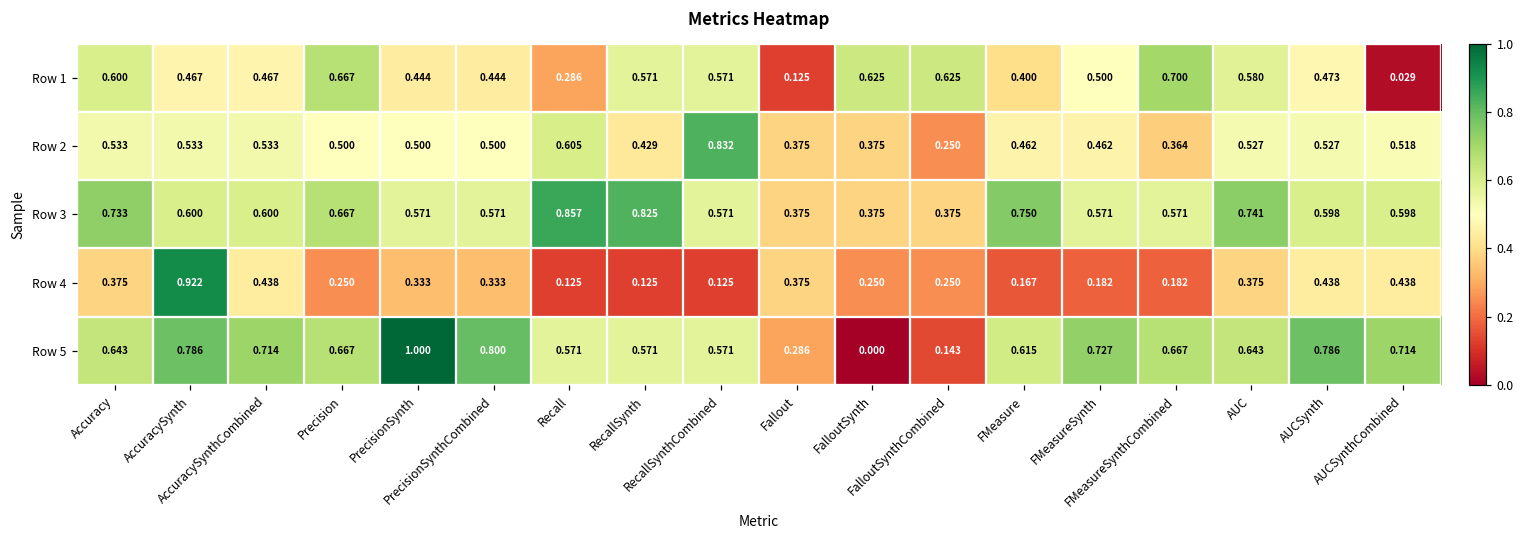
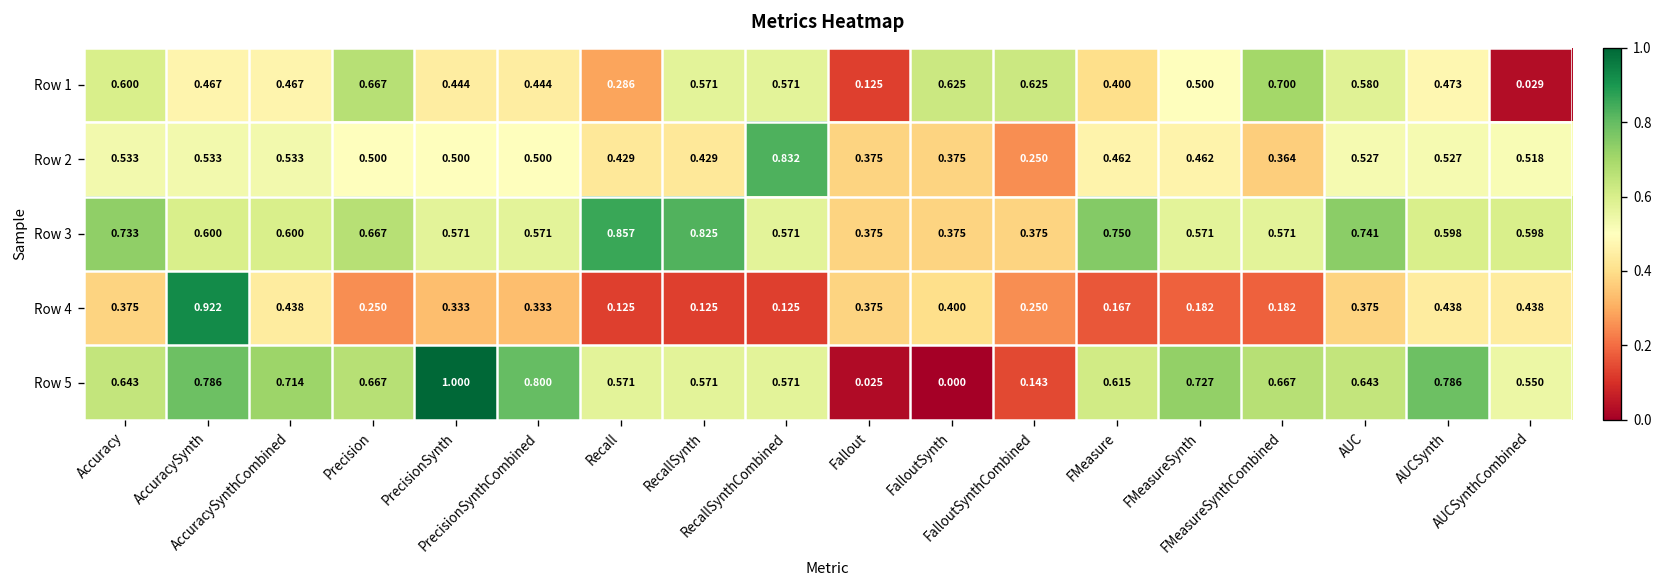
  {
    "Row 1": {
      "Accuracy": 0.600,
      "AccuracySynth": 0.467,
      "AccuracySynthCombined": 0.467,
      "Precision": 0.667,
      "PrecisionSynth": 0.444,
      "PrecisionSynthCombined": 0.444,
      "Recall": 0.286,
      "RecallSynth": 0.571,
      "RecallSynthCombined": 0.571,
      "Fallout": 0.125,
      "FalloutSynth": 0.625,
      "FalloutSynthCombined": 0.625,
      "FMeasure": 0.400,
      "FMeasureSynth": 0.500,
      "FMeasureSynthCombined": 0.700,
      "AUC": 0.580,
      "AUCSynth": 0.473,
      "AUCSynthCombined": 0.029
    },
    "Row 2": {
      "Accuracy": 0.533,
      "AccuracySynth": 0.533,
      "AccuracySynthCombined": 0.533,
      "Precision": 0.500,
      "PrecisionSynth": 0.500,
      "PrecisionSynthCombined": 0.500,
-     "Recall": 0.605,
+     "Recall": 0.429,
      "RecallSynth": 0.429,
      "RecallSynthCombined": 0.832,
      "Fallout": 0.375,
      "FalloutSynth": 0.375,
      "FalloutSynthCombined": 0.250,
      "FMeasure": 0.462,
      "FMeasureSynth": 0.462,
      "FMeasureSynthCombined": 0.364,
      "AUC": 0.527,
      "AUCSynth": 0.527,
      "AUCSynthCombined": 0.518
    },
    "Row 3": {
      "Accuracy": 0.733,
      "AccuracySynth": 0.600,
      "AccuracySynthCombined": 0.600,
      "Precision": 0.667,
      "PrecisionSynth": 0.571,
      "PrecisionSynthCombined": 0.571,
      "Recall": 0.857,
      "RecallSynth": 0.825,
      "RecallSynthCombined": 0.571,
      "Fallout": 0.375,
      "FalloutSynth": 0.375,
      "FalloutSynthCombined": 0.375,
      "FMeasure": 0.750,
      "FMeasureSynth": 0.571,
      "FMeasureSynthCombined": 0.571,
      "AUC": 0.741,
      "AUCSynth": 0.598,
      "AUCSynthCombined": 0.598
    },
    "Row 4": {
      "Accuracy": 0.375,
      "AccuracySynth": 0.922,
      "AccuracySynthCombined": 0.438,
      "Precision": 0.250,
      "PrecisionSynth": 0.333,
      "PrecisionSynthCombined": 0.333,
      "Recall": 0.125,
      "RecallSynth": 0.125,
      "RecallSynthCombined": 0.125,
      "Fallout": 0.375,
-     "FalloutSynth": 0.250,
+     "FalloutSynth": 0.400,
      "FalloutSynthCombined": 0.250,
      "FMeasure": 0.167,
      "FMeasureSynth": 0.182,
      "FMeasureSynthCombined": 0.182,
      "AUC": 0.375,
      "AUCSynth": 0.438,
      "AUCSynthCombined": 0.438
    },
    "Row 5": {
      "Accuracy": 0.643,
      "AccuracySynth": 0.786,
      "AccuracySynthCombined": 0.714,
      "Precision": 0.667,
      "PrecisionSynth": 1.000,
      "PrecisionSynthCombined": 0.800,
      "Recall": 0.571,
      "RecallSynth": 0.571,
      "RecallSynthCombined": 0.571,
-     "Fallout": 0.286,
+     "Fallout": 0.025,
      "FalloutSynth": 0.000,
      "FalloutSynthCombined": 0.143,
      "FMeasure": 0.615,
      "FMeasureSynth": 0.727,
      "FMeasureSynthCombined": 0.667,
      "AUC": 0.643,
      "AUCSynth": 0.786,
-     "AUCSynthCombined": 0.714
+     "AUCSynthCombined": 0.550
    }
  }
